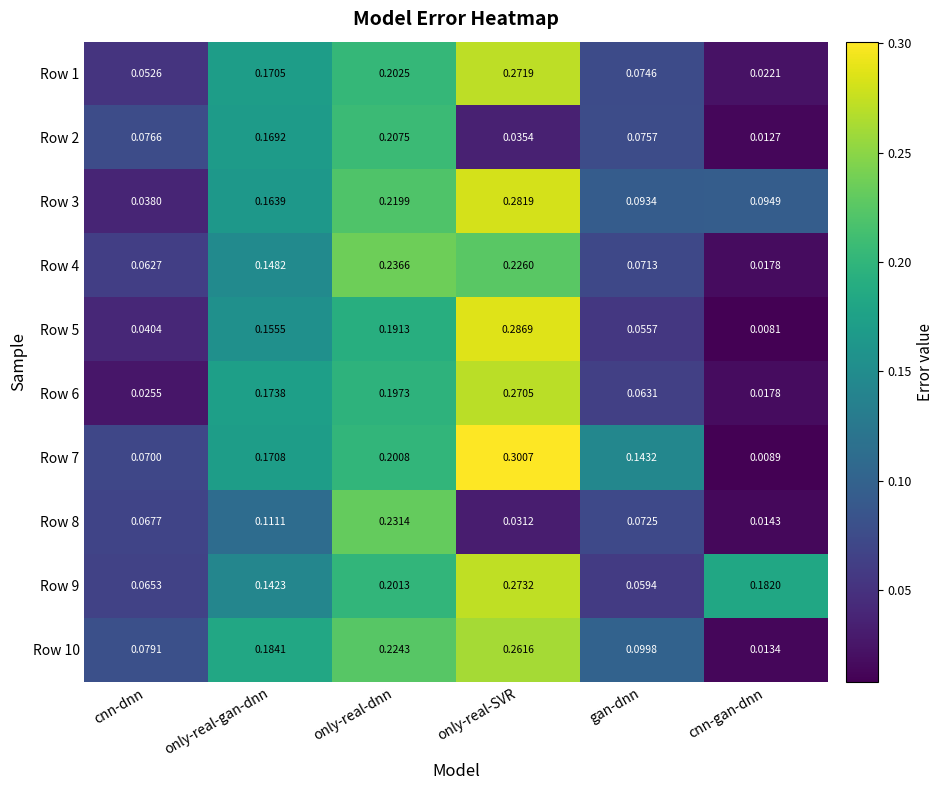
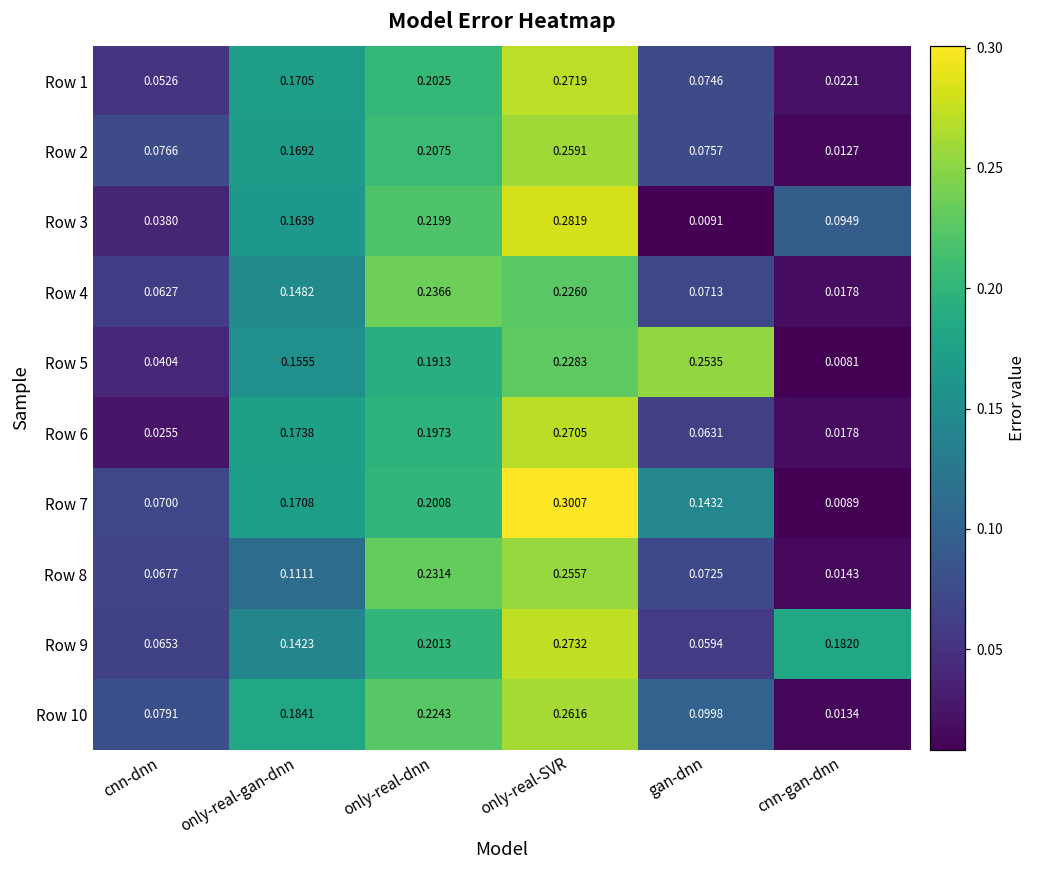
  {
    "Row 1": {
      "cnn-dnn": 0.0526,
      "only-real-gan-dnn": 0.1705,
      "only-real-dnn": 0.2025,
      "only-real-SVR": 0.2719,
      "gan-dnn": 0.0746,
      "cnn-gan-dnn": 0.0221
    },
    "Row 2": {
      "cnn-dnn": 0.0766,
      "only-real-gan-dnn": 0.1692,
      "only-real-dnn": 0.2075,
-     "only-real-SVR": 0.0354,
+     "only-real-SVR": 0.2591,
      "gan-dnn": 0.0757,
      "cnn-gan-dnn": 0.0127
    },
    "Row 3": {
      "cnn-dnn": 0.0380,
      "only-real-gan-dnn": 0.1639,
      "only-real-dnn": 0.2199,
      "only-real-SVR": 0.2819,
-     "gan-dnn": 0.0934,
+     "gan-dnn": 0.0091,
      "cnn-gan-dnn": 0.0949
    },
    "Row 4": {
      "cnn-dnn": 0.0627,
      "only-real-gan-dnn": 0.1482,
      "only-real-dnn": 0.2366,
      "only-real-SVR": 0.2260,
      "gan-dnn": 0.0713,
      "cnn-gan-dnn": 0.0178
    },
    "Row 5": {
      "cnn-dnn": 0.0404,
      "only-real-gan-dnn": 0.1555,
      "only-real-dnn": 0.1913,
-     "only-real-SVR": 0.2869,
-     "gan-dnn": 0.0557,
+     "only-real-SVR": 0.2283,
+     "gan-dnn": 0.2535,
      "cnn-gan-dnn": 0.0081
    },
    "Row 6": {
      "cnn-dnn": 0.0255,
      "only-real-gan-dnn": 0.1738,
      "only-real-dnn": 0.1973,
      "only-real-SVR": 0.2705,
      "gan-dnn": 0.0631,
      "cnn-gan-dnn": 0.0178
    },
    "Row 7": {
      "cnn-dnn": 0.0700,
      "only-real-gan-dnn": 0.1708,
      "only-real-dnn": 0.2008,
      "only-real-SVR": 0.3007,
      "gan-dnn": 0.1432,
      "cnn-gan-dnn": 0.0089
    },
    "Row 8": {
      "cnn-dnn": 0.0677,
      "only-real-gan-dnn": 0.1111,
      "only-real-dnn": 0.2314,
-     "only-real-SVR": 0.0312,
+     "only-real-SVR": 0.2557,
      "gan-dnn": 0.0725,
      "cnn-gan-dnn": 0.0143
    },
    "Row 9": {
      "cnn-dnn": 0.0653,
      "only-real-gan-dnn": 0.1423,
      "only-real-dnn": 0.2013,
      "only-real-SVR": 0.2732,
      "gan-dnn": 0.0594,
      "cnn-gan-dnn": 0.1820
    },
    "Row 10": {
      "cnn-dnn": 0.0791,
      "only-real-gan-dnn": 0.1841,
      "only-real-dnn": 0.2243,
      "only-real-SVR": 0.2616,
      "gan-dnn": 0.0998,
      "cnn-gan-dnn": 0.0134
    }
  }
